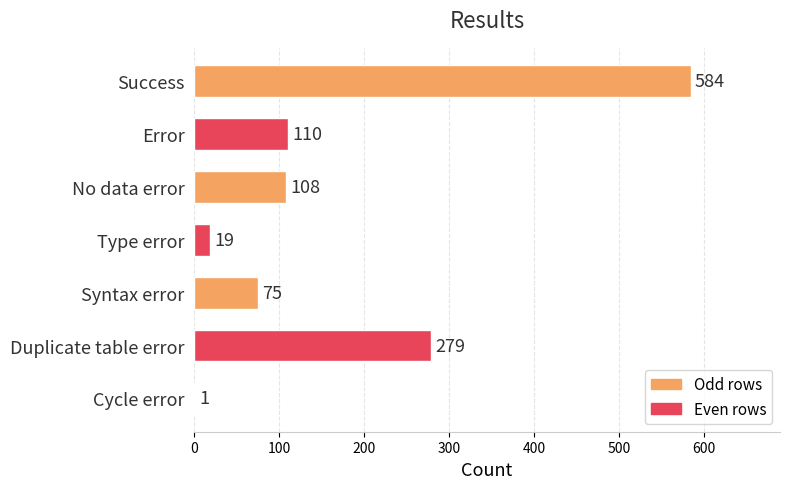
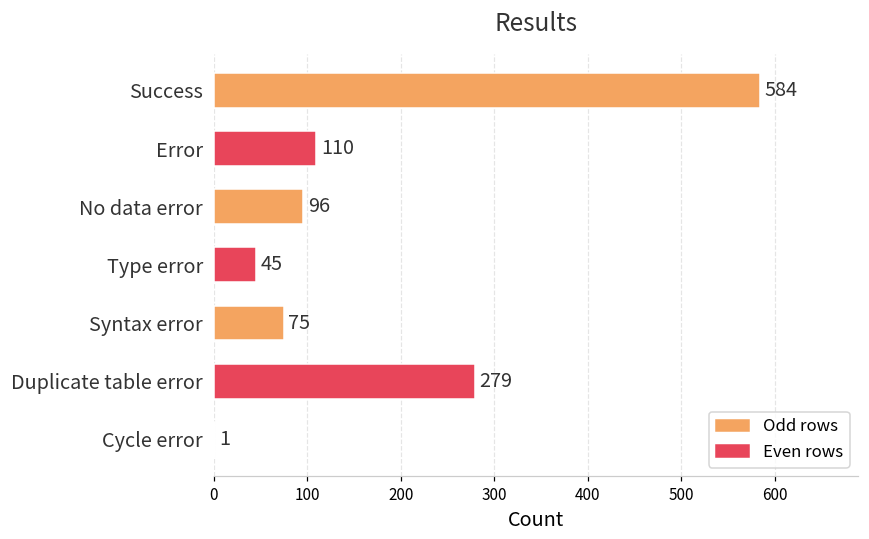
  {
    "Success": 584,
    "Error": 110,
-   "No data error": 108,
-   "Type error": 19,
+   "No data error": 96,
+   "Type error": 45,
    "Syntax error": 75,
    "Duplicate table error": 279,
    "Cycle error": 1
  }
